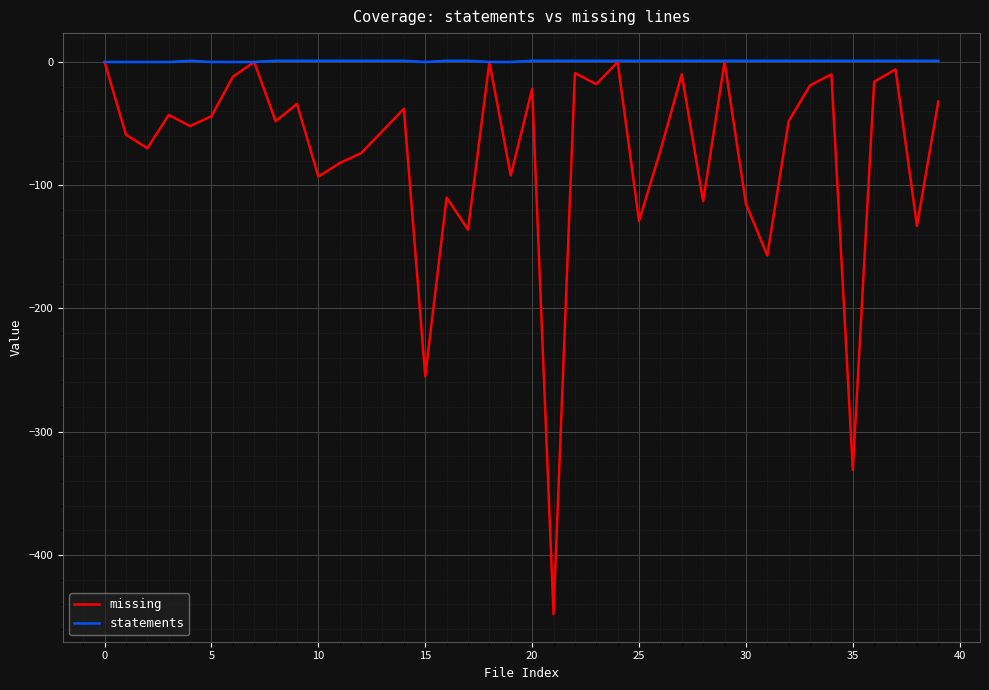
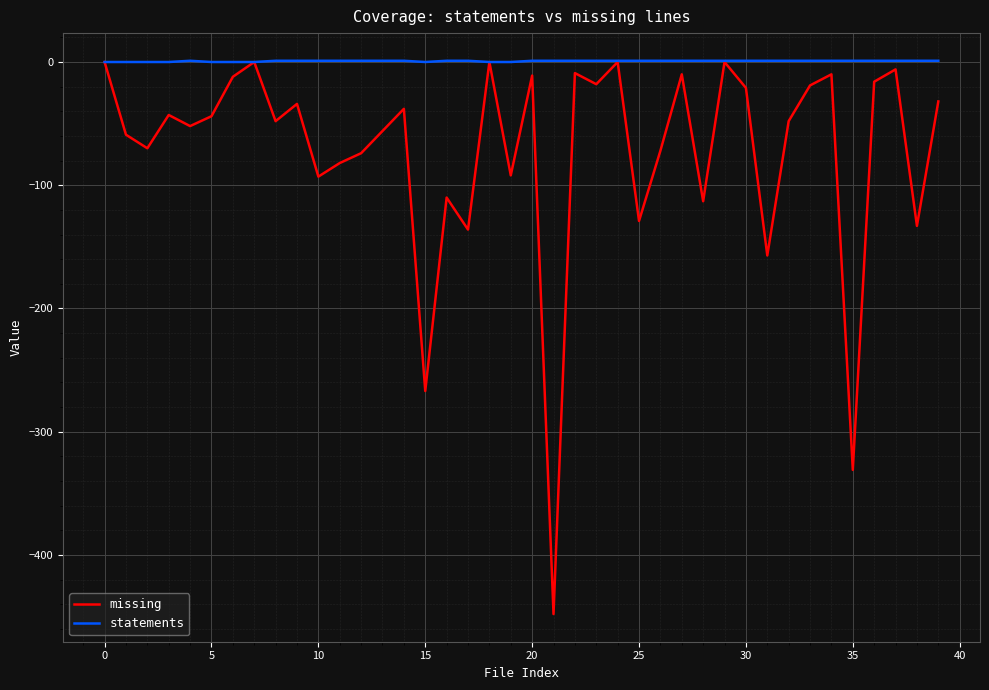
  {
    "missing": {
      "5": -44,
      "10": -93,
-     "15": -255,
-     "20": -22,
+     "15": -267,
+     "20": -11,
      "25": -129,
-     "30": -115,
+     "30": -21,
      "35": -331
    },
    "statements": {
      "5": 0,
      "10": 1,
      "15": 0,
      "20": 1,
      "25": 1,
      "30": 1,
      "35": 1
    }
  }
